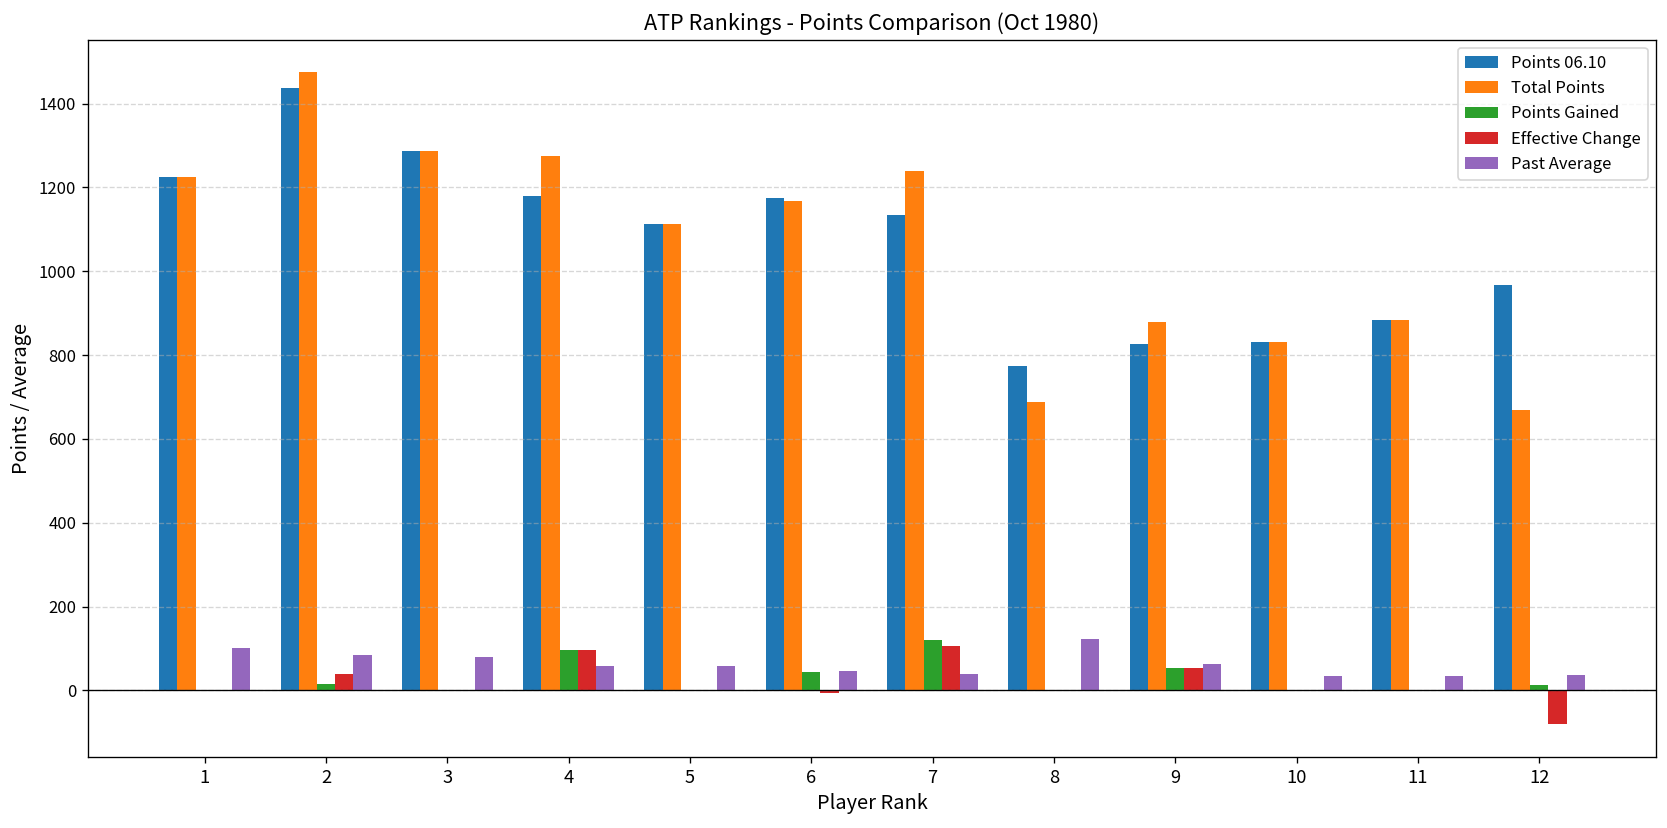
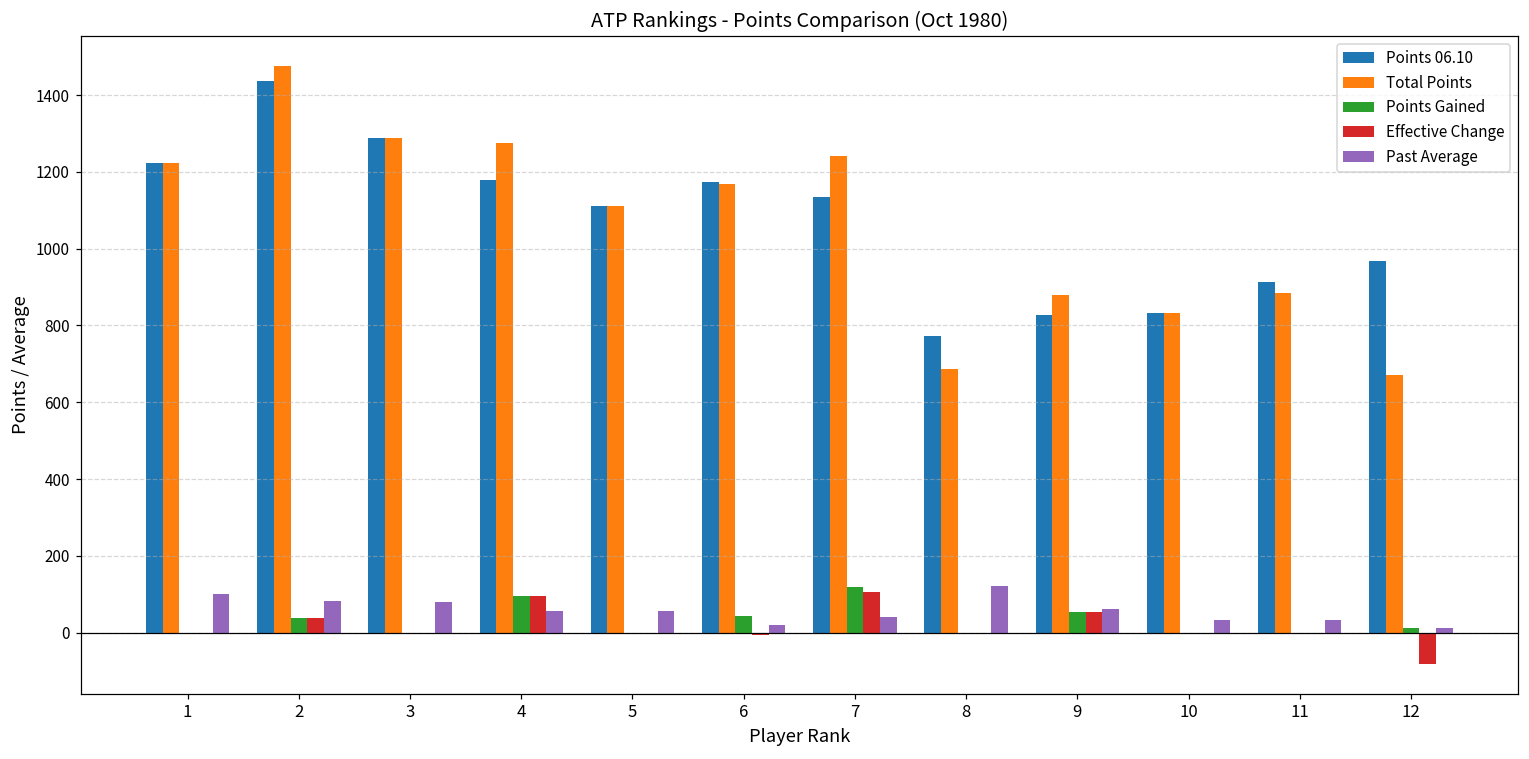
  {
    "Points 06.10": {
      "1": 1220,
      "2": 1440,
      "3": 1290,
      "4": 1180,
      "5": 1110,
      "6": 1170,
      "7": 1130,
      "8": 770,
      "9": 830,
      "10": 830,
-     "11": 880,
+     "11": 910,
      "12": 970
    },
    "Total Points": {
      "1": 1220,
      "2": 1480,
      "3": 1290,
      "4": 1280,
      "5": 1110,
      "6": 1170,
      "7": 1240,
      "8": 690,
      "9": 880,
      "10": 830,
      "11": 880,
      "12": 670
    },
    "Points Gained": {
      "1": 0,
-     "2": 10,
+     "2": 40,
      "3": 0,
      "4": 100,
      "5": 0,
      "6": 40,
      "7": 120,
      "8": 0,
      "9": 50,
      "10": 0,
      "11": 0,
      "12": 10
    },
    "Effective Change": {
      "1": 0,
      "2": 40,
      "3": 0,
      "4": 100,
      "5": 0,
      "7": 110,
      "8": 0,
      "9": 50,
      "10": 0,
      "11": 0,
      "12": -80
    },
    "Past Average": {
      "1": 100,
      "2": 80,
      "3": 80,
      "4": 60,
      "5": 60,
-     "6": 50,
+     "6": 20,
      "7": 40,
      "8": 120,
      "9": 60,
      "10": 30,
      "11": 30,
-     "12": 40
+     "12": 10
    }
  }
